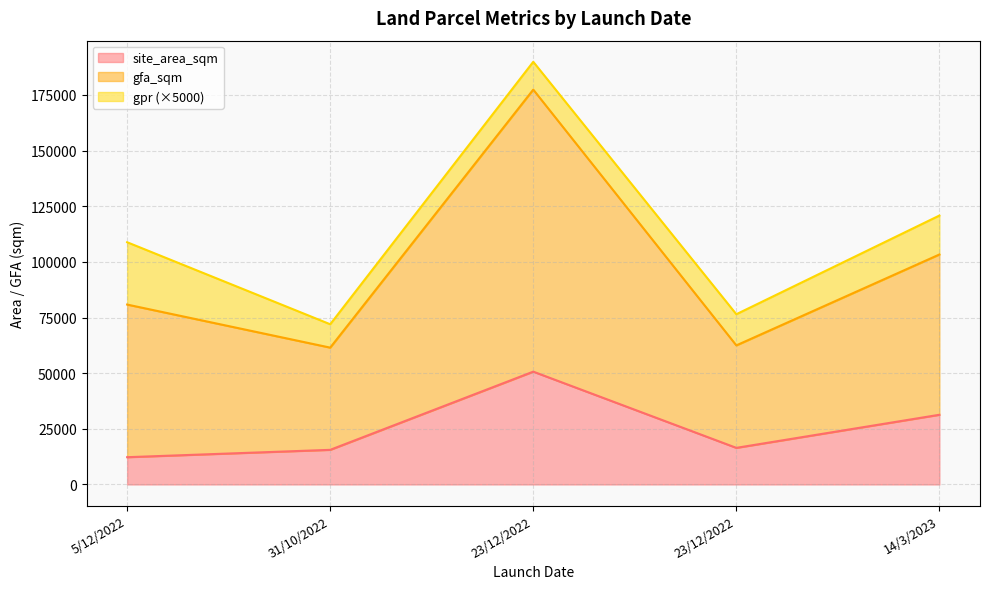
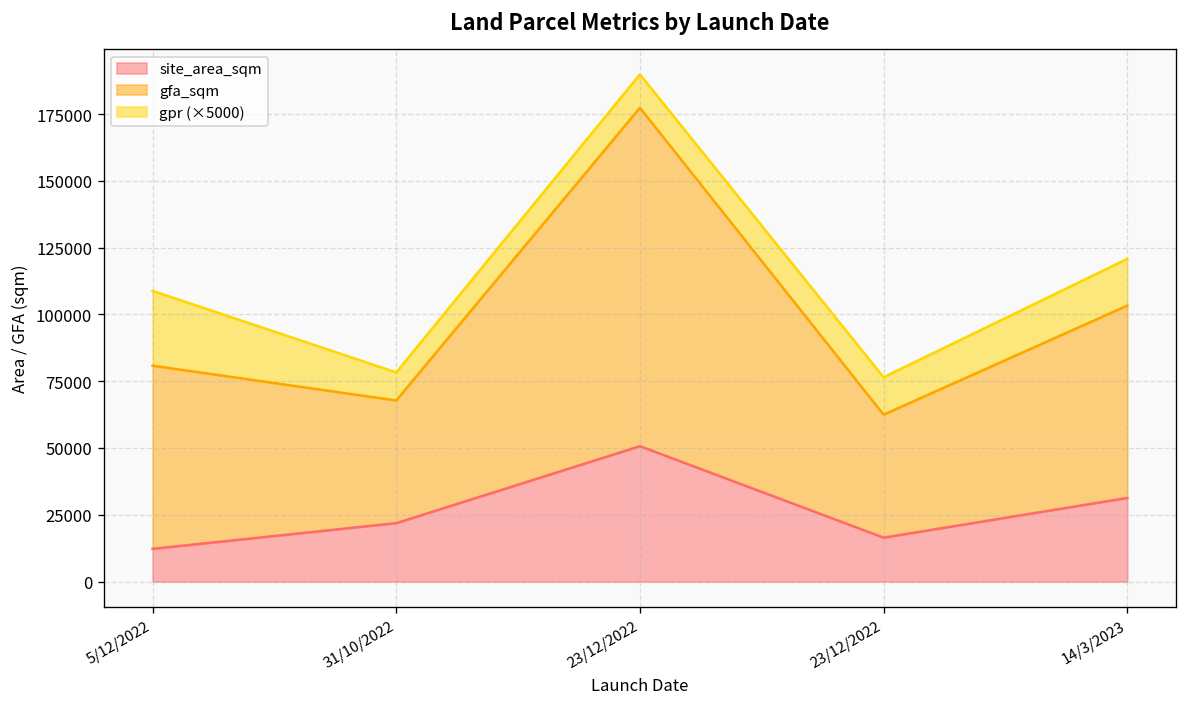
  {
    "site_area_sqm": {
      "5/12/2022": 12000,
-     "31/10/2022": 16000,
+     "31/10/2022": 22000,
      "14/3/2023": 31000
    }
  }
